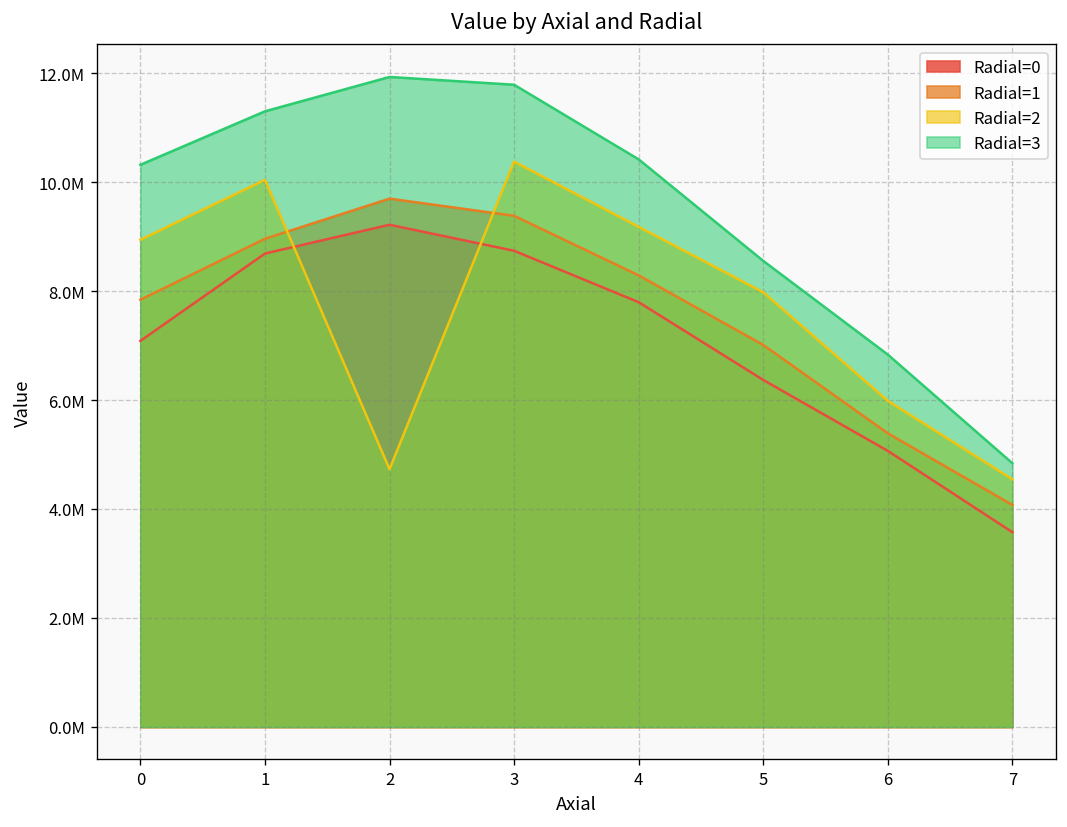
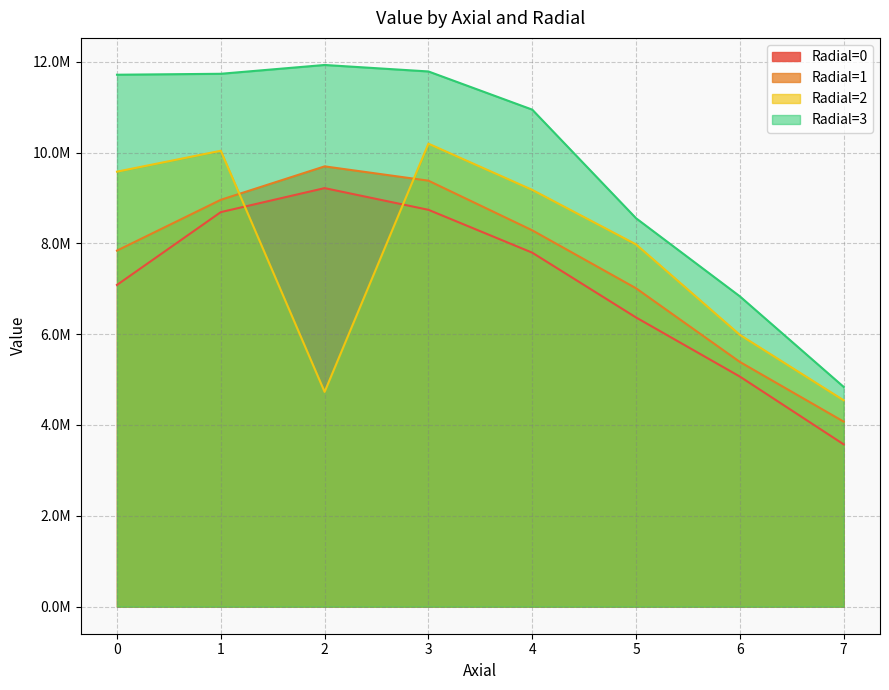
  {
    "Radial=2": {
-     "0": 8900000,
+     "0": 9600000,
      "1": 10000000,
      "2": 4700000,
-     "3": 10400000,
+     "3": 10200000,
      "4": 9200000,
      "5": 8000000,
      "6": 6000000,
      "7": 4500000
    },
    "Radial=3": {
-     "0": 10300000,
-     "1": 11300000,
+     "0": 11700000,
+     "1": 11700000,
      "2": 11900000,
      "3": 11800000,
-     "4": 10400000,
+     "4": 10900000,
      "5": 8600000,
      "6": 6800000,
      "7": 4800000
    }
  }
